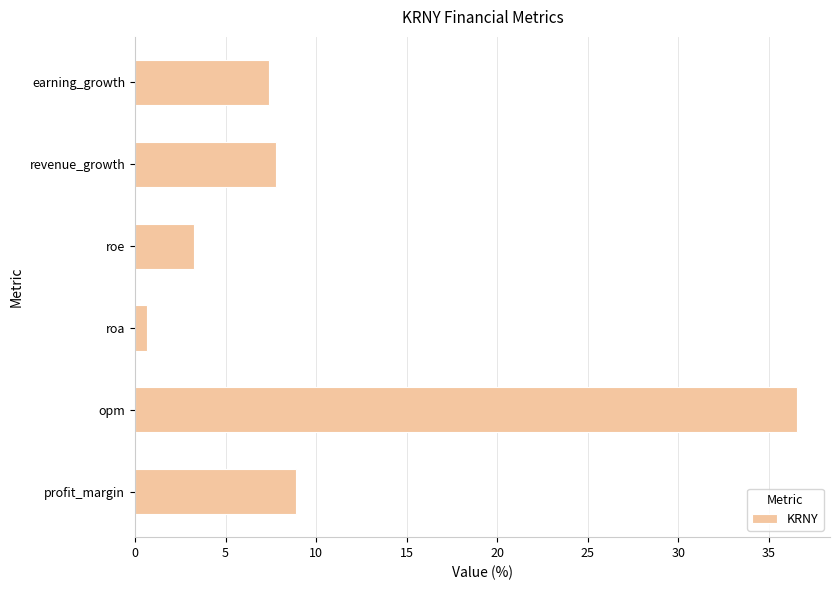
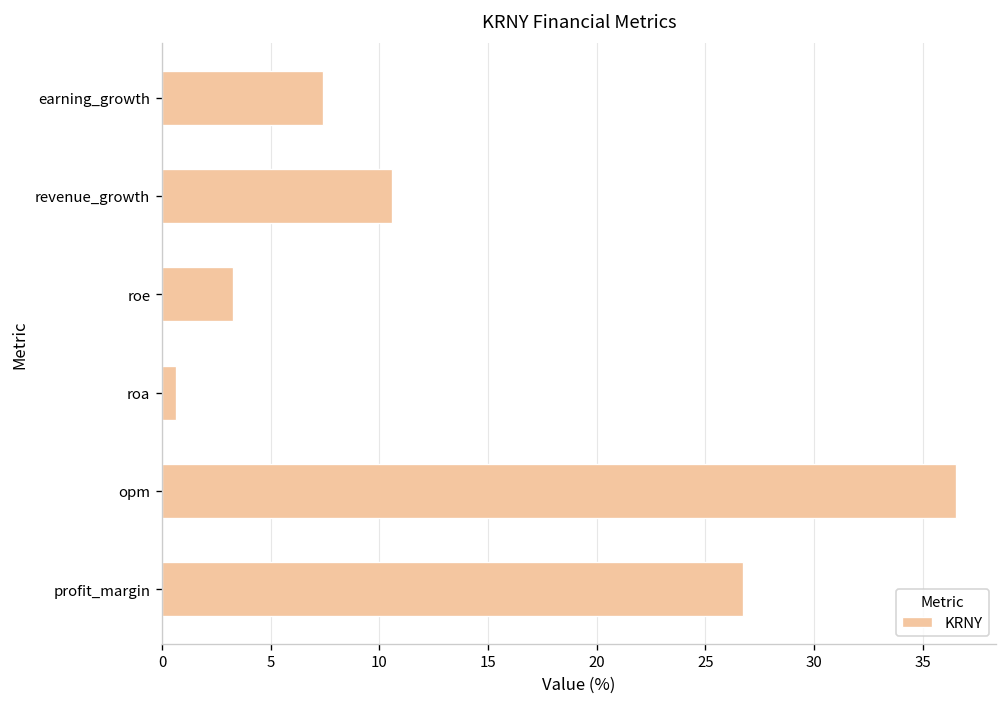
  {
    "earning_growth": 7.4,
-   "revenue_growth": 7.8,
+   "revenue_growth": 10.6,
    "roe": 3.3,
    "roa": 0.6,
    "opm": 36.5,
-   "profit_margin": 8.9
+   "profit_margin": 26.8
  }
